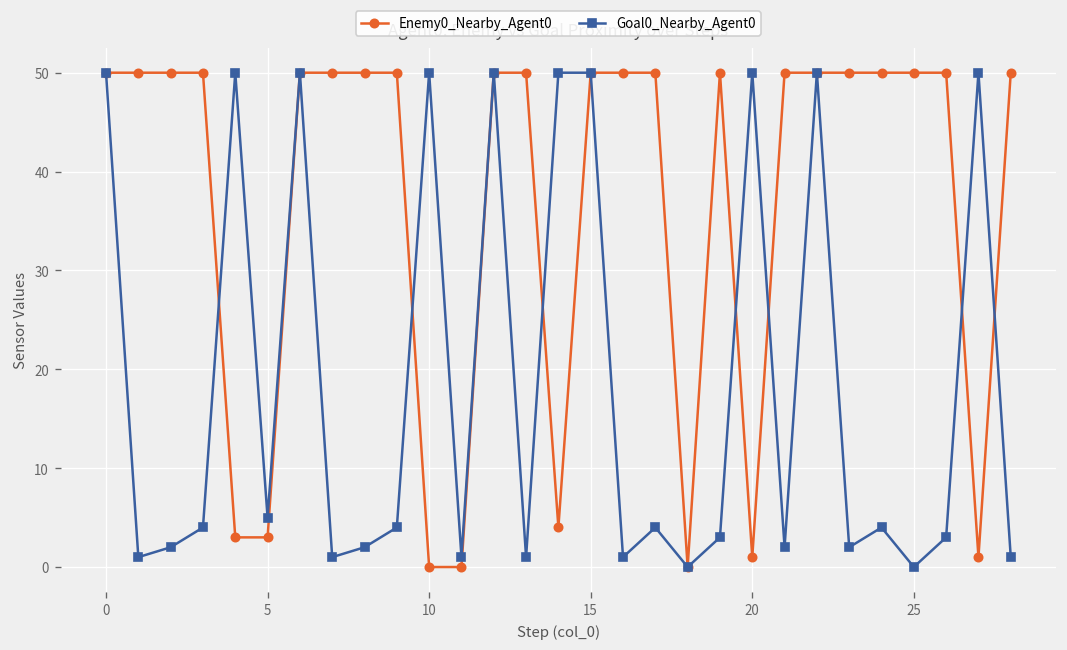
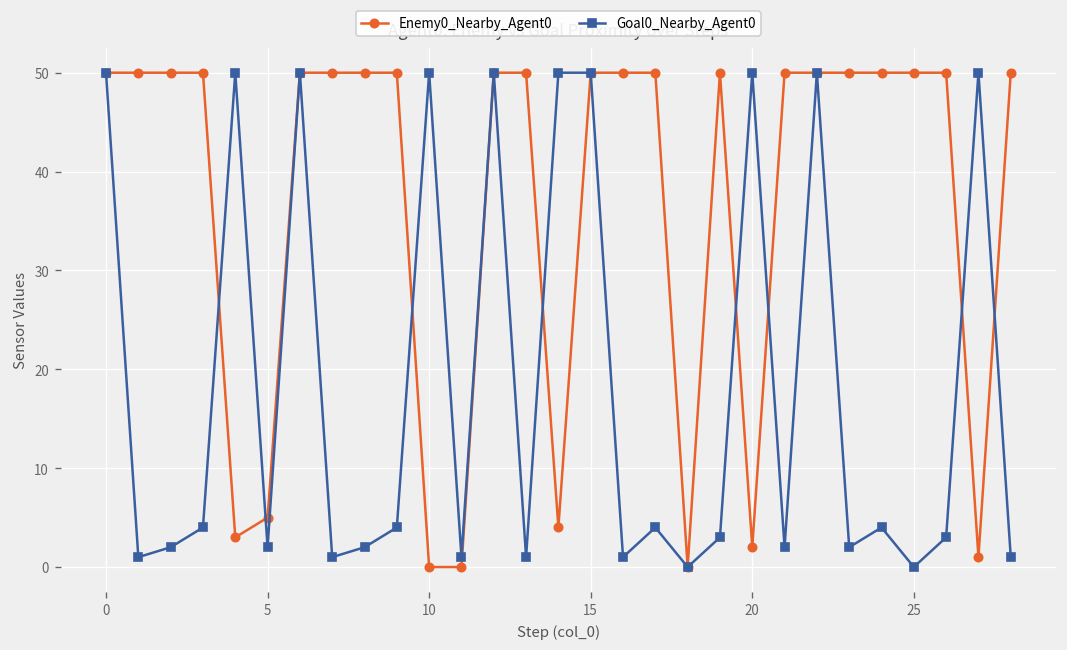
  {
    "Enemy0_Nearby_Agent0": {
-     "5": 3,
+     "5": 5,
      "10": 0,
-     "20": 1,
+     "20": 2,
      "25": 50
    },
    "Goal0_Nearby_Agent0": {
-     "5": 5,
+     "5": 2,
      "10": 50,
      "20": 50,
      "25": 0
    }
  }
